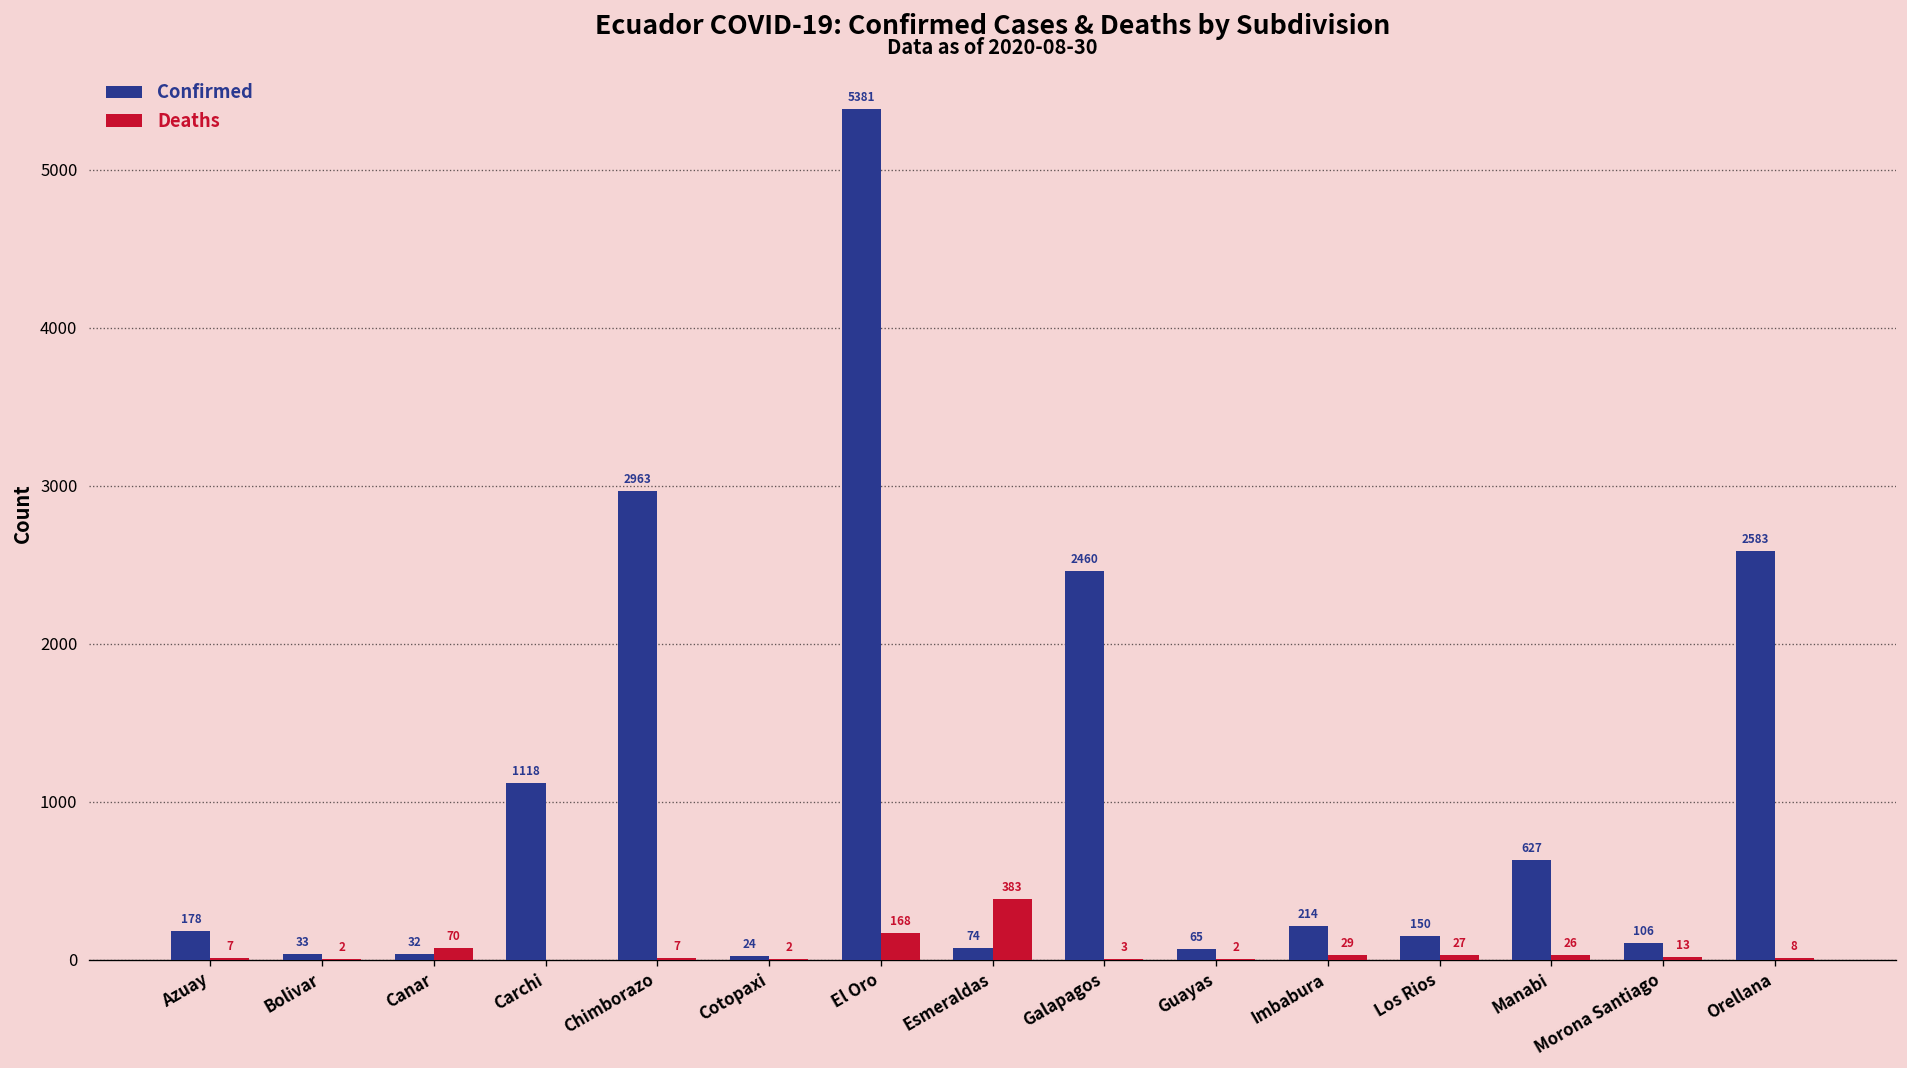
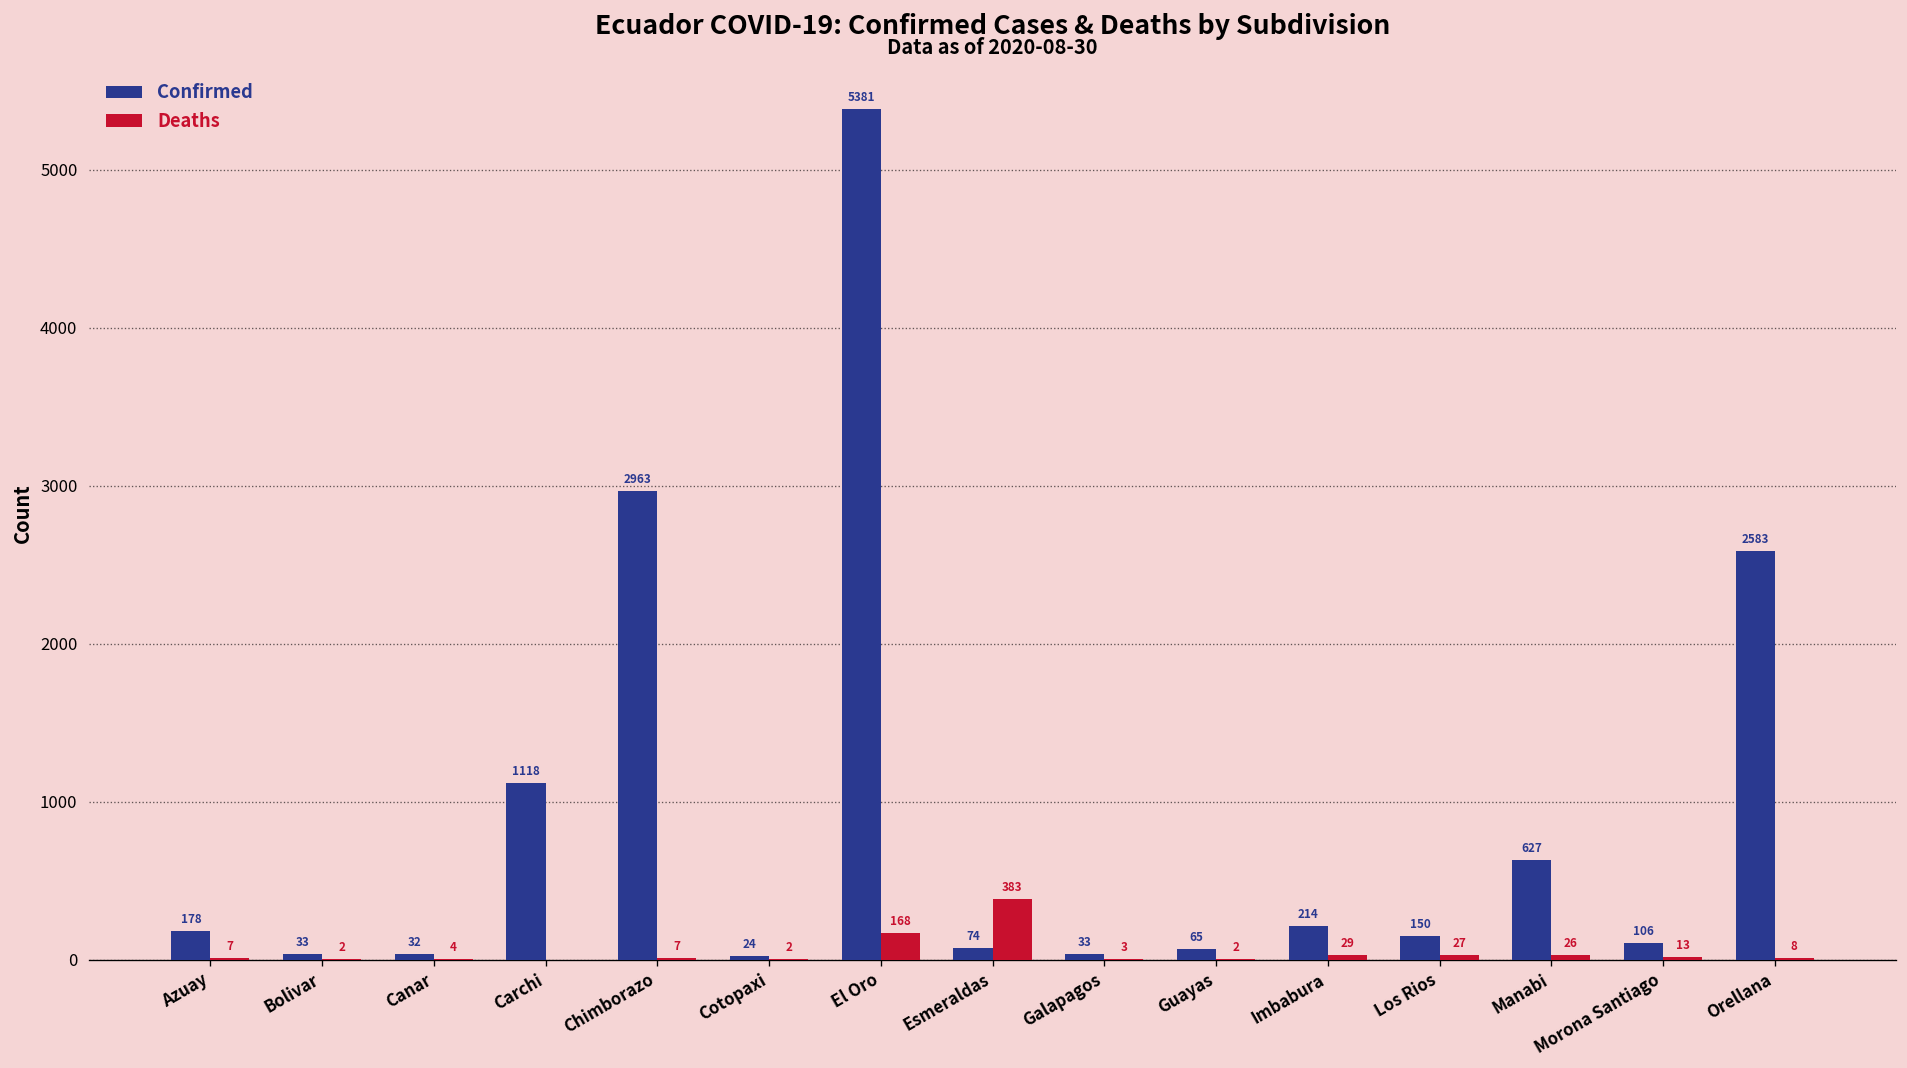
  {
    "Confirmed": {
      "Azuay": 178,
      "Bolivar": 33,
      "Canar": 32,
      "Carchi": 1118,
      "Chimborazo": 2963,
      "Cotopaxi": 24,
      "El Oro": 5381,
      "Esmeraldas": 74,
-     "Galapagos": 2460,
+     "Galapagos": 33,
      "Guayas": 65,
      "Imbabura": 214,
      "Los Rios": 150,
      "Manabi": 627,
      "Morona Santiago": 106,
      "Orellana": 2583
    },
    "Deaths": {
      "Azuay": 7,
      "Bolivar": 2,
-     "Canar": 70,
+     "Canar": 4,
      "Chimborazo": 7,
      "Cotopaxi": 2,
      "El Oro": 168,
      "Esmeraldas": 383,
      "Galapagos": 3,
      "Guayas": 2,
      "Imbabura": 29,
      "Los Rios": 27,
      "Manabi": 26,
      "Morona Santiago": 13,
      "Orellana": 8
    }
  }
